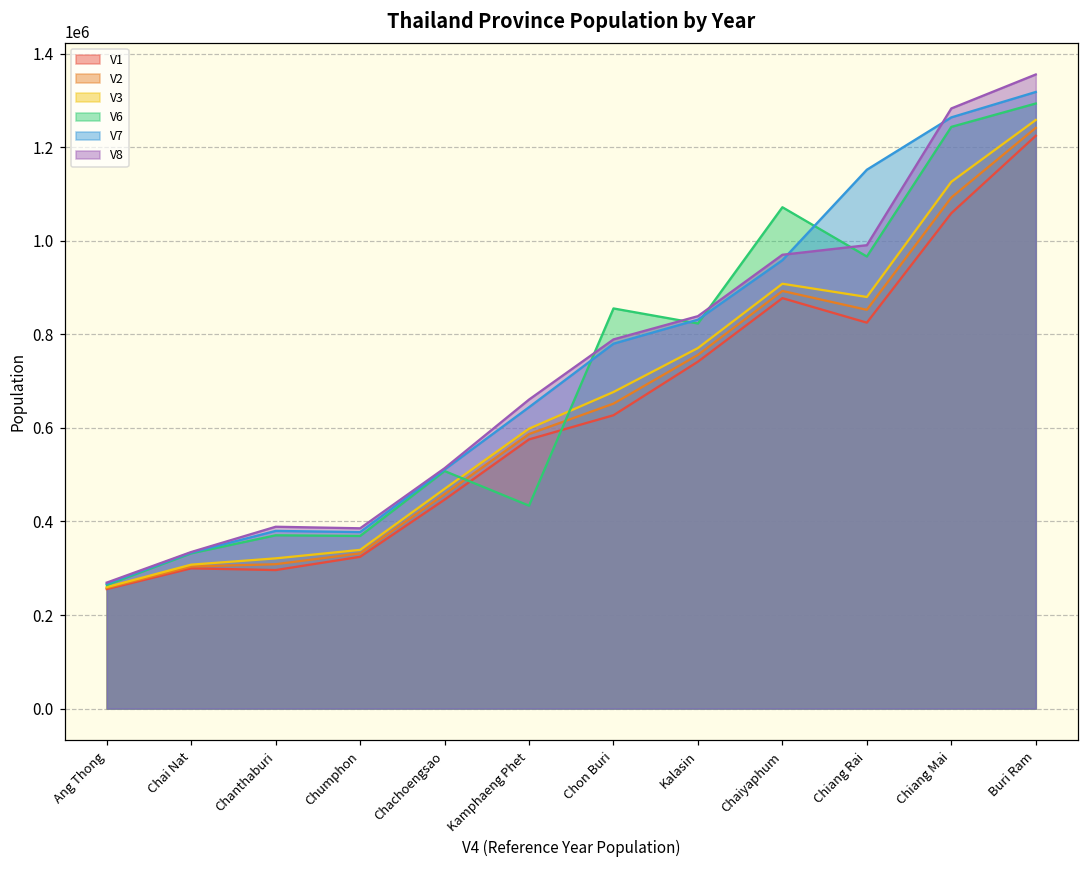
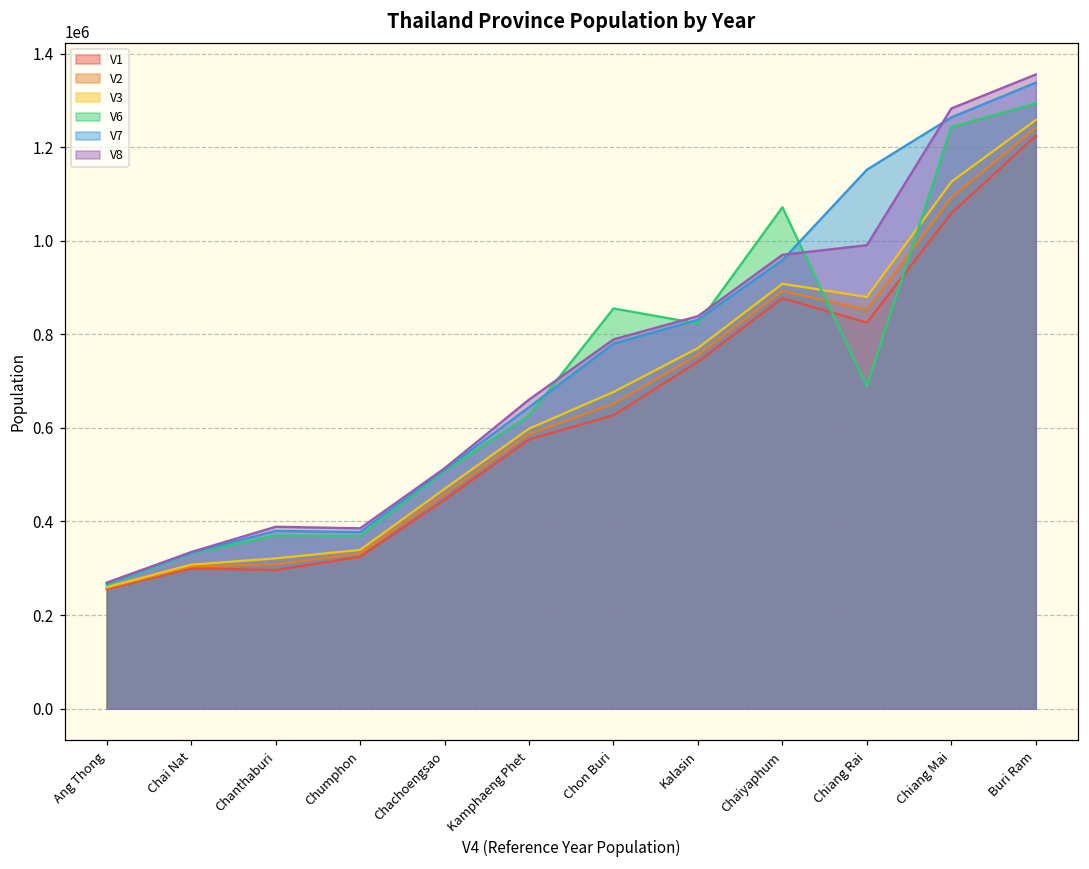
  {
    "V6": {
      "Chanthaburi": 370000,
      "Chumphon": 370000,
-     "Kamphaeng Phet": 430000,
+     "Kamphaeng Phet": 630000,
      "Chon Buri": 860000,
      "Kalasin": 820000,
      "Chaiyaphum": 1070000,
-     "Chiang Rai": 970000,
+     "Chiang Rai": 690000,
      "Chiang Mai": 1240000,
      "Buri Ram": 1290000
    },
    "V7": {
      "Chanthaburi": 380000,
      "Chumphon": 380000,
      "Kamphaeng Phet": 640000,
      "Chon Buri": 780000,
      "Kalasin": 830000,
      "Chaiyaphum": 960000,
      "Chiang Rai": 1150000,
      "Chiang Mai": 1260000,
-     "Buri Ram": 1320000
+     "Buri Ram": 1340000
    },
    "V8": {
      "Chanthaburi": 390000,
      "Chumphon": 390000,
      "Kamphaeng Phet": 660000,
      "Chon Buri": 790000,
      "Kalasin": 840000,
      "Chaiyaphum": 970000,
      "Chiang Rai": 990000,
      "Chiang Mai": 1280000,
      "Buri Ram": 1360000
    }
  }
